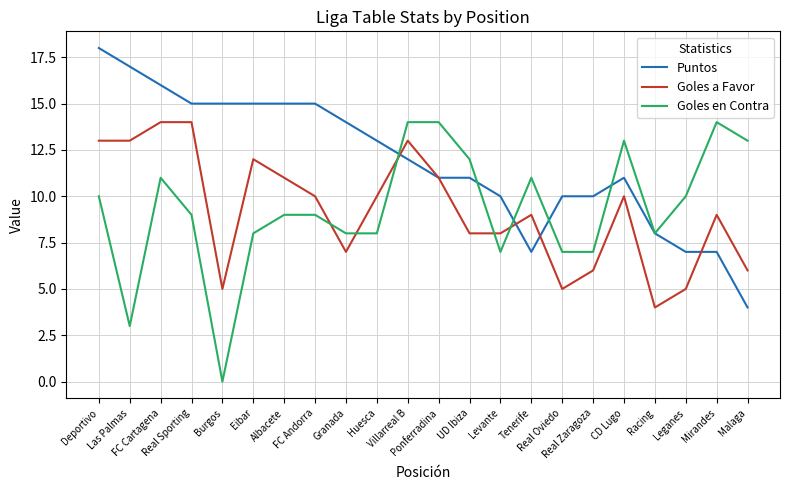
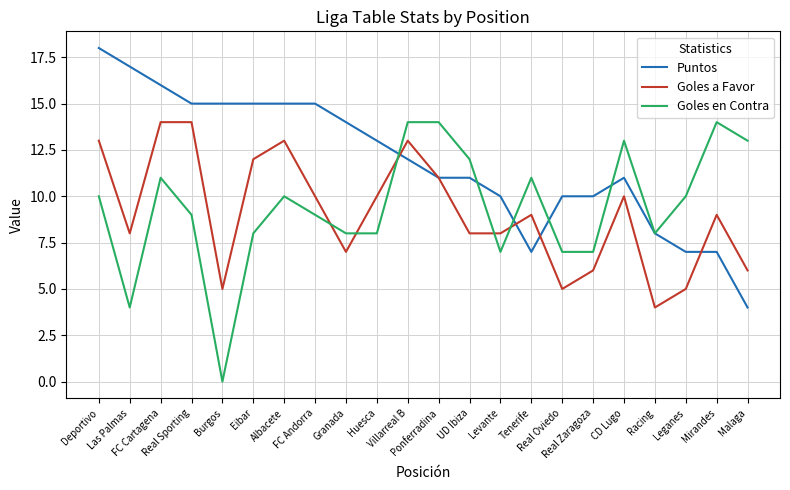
  {
    "Puntos": {
      "Deportivo": 18,
      "Las Palmas": 17,
      "FC Cartagena": 16,
      "Real Sporting": 15,
      "Burgos": 15,
      "Eibar": 15,
      "Albacete": 15,
      "FC Andorra": 15,
      "Granada": 14,
      "Huesca": 13,
      "Villarreal B": 12,
      "UD Ibiza": 11,
      "Levante": 10,
      "Tenerife": 7,
      "Real Oviedo": 10,
      "Real Zaragoza": 10,
      "CD Lugo": 11,
      "Leganes": 7,
      "Mirandes": 7,
      "Malaga": 4
    },
    "Goles a Favor": {
      "Deportivo": 13,
-     "Las Palmas": 13,
+     "Las Palmas": 8,
      "FC Cartagena": 14,
      "Real Sporting": 14,
      "Burgos": 5,
      "Eibar": 12,
-     "Albacete": 11,
+     "Albacete": 13,
      "FC Andorra": 10,
      "Granada": 7,
      "Huesca": 10,
      "Villarreal B": 13,
      "UD Ibiza": 8,
      "Levante": 8,
      "Tenerife": 9,
      "Real Oviedo": 5,
      "Real Zaragoza": 6,
      "CD Lugo": 10,
      "Racing": 4,
      "Leganes": 5,
      "Mirandes": 9,
      "Malaga": 6
    },
    "Goles en Contra": {
      "Deportivo": 10,
-     "Las Palmas": 3,
+     "Las Palmas": 4,
      "FC Cartagena": 11,
      "Real Sporting": 9,
      "Burgos": 0,
      "Eibar": 8,
-     "Albacete": 9,
+     "Albacete": 10,
      "FC Andorra": 9,
      "Granada": 8,
      "Huesca": 8,
      "Villarreal B": 14,
      "Ponferradina": 14,
      "UD Ibiza": 12,
      "Levante": 7,
      "Tenerife": 11,
      "Real Oviedo": 7,
      "Real Zaragoza": 7,
      "CD Lugo": 13,
      "Leganes": 10,
      "Mirandes": 14,
      "Malaga": 13
    }
  }
